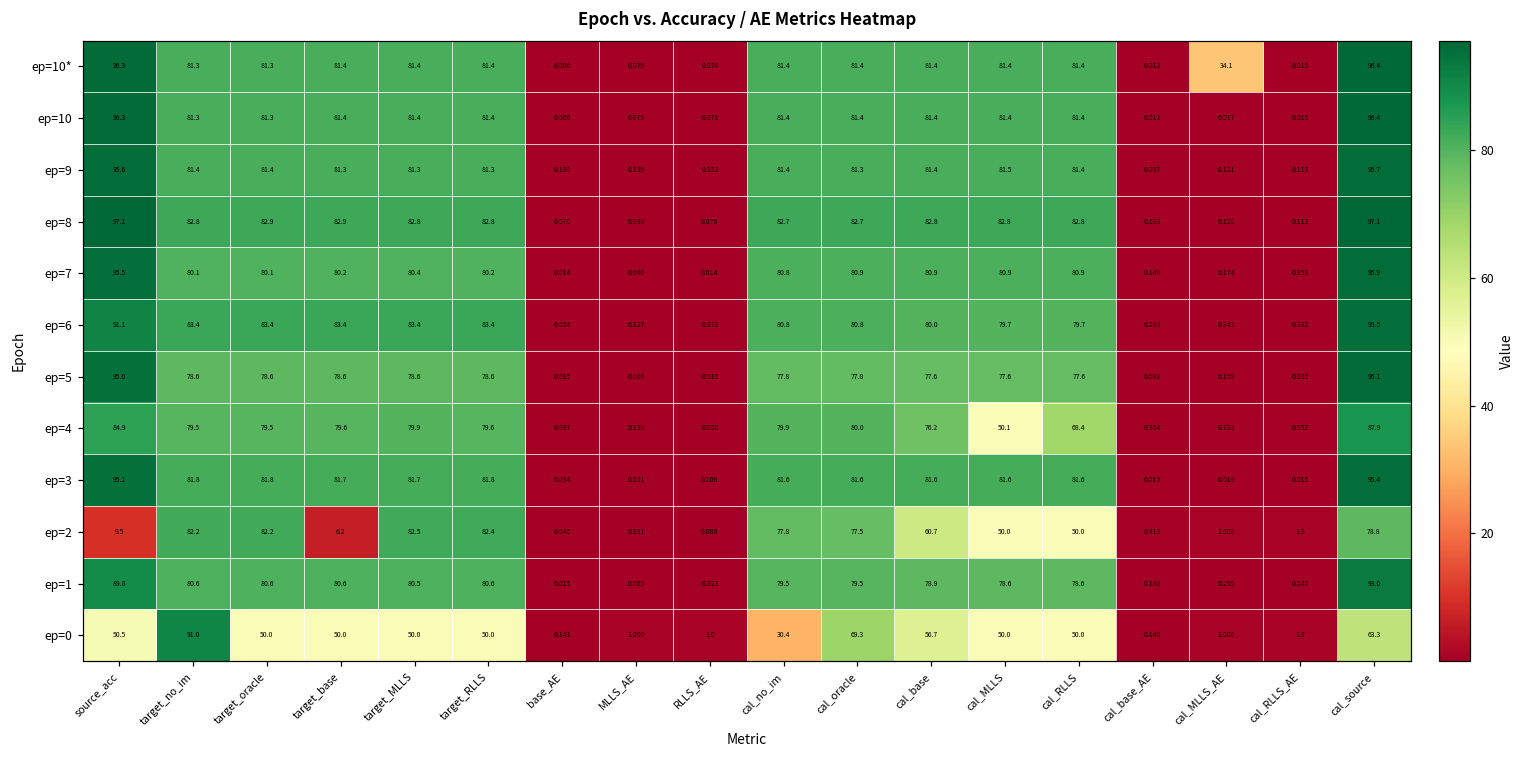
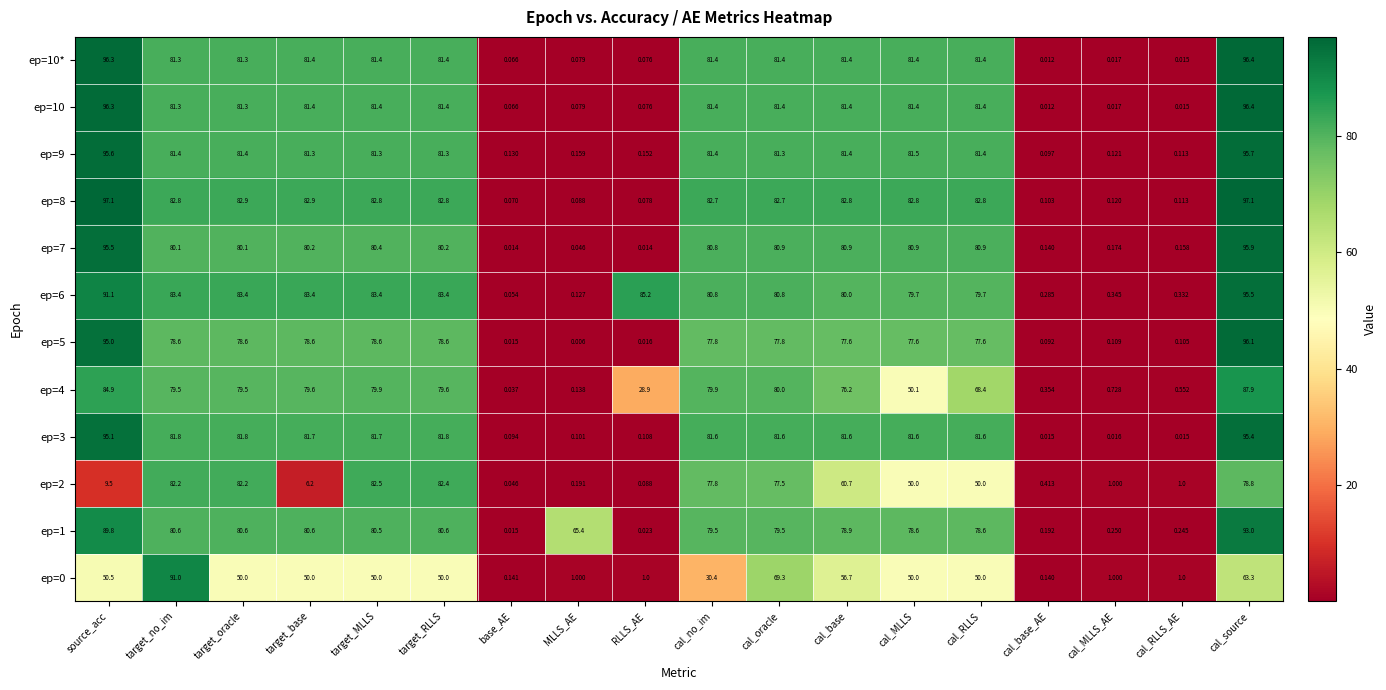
  {
    "ep=10*": {
      "source_acc": 96.3,
      "target_no_im": 81.3,
      "target_oracle": 81.3,
      "target_base": 81.4,
      "target_MLLS": 81.4,
      "target_RLLS": 81.4,
      "base_AE": 0.066,
      "MLLS_AE": 0.079,
      "RLLS_AE": 0.076,
      "cal_no_im": 81.4,
      "cal_oracle": 81.4,
      "cal_base": 81.4,
      "cal_MLLS": 81.4,
      "cal_RLLS": 81.4,
      "cal_base_AE": 0.012,
-     "cal_MLLS_AE": 34.1,
+     "cal_MLLS_AE": 0.017,
      "cal_RLLS_AE": 0.015,
      "cal_source": 96.4
    },
    "ep=6": {
      "source_acc": 91.1,
      "target_no_im": 83.4,
      "target_oracle": 83.4,
      "target_base": 83.4,
      "target_MLLS": 83.4,
      "target_RLLS": 83.4,
      "base_AE": 0.054,
      "MLLS_AE": 0.127,
-     "RLLS_AE": 0.073,
+     "RLLS_AE": 85.2,
      "cal_no_im": 80.8,
      "cal_oracle": 80.8,
      "cal_base": 80.0,
      "cal_MLLS": 79.7,
      "cal_RLLS": 79.7,
      "cal_base_AE": 0.285,
      "cal_MLLS_AE": 0.345,
      "cal_RLLS_AE": 0.332,
      "cal_source": 95.5
    },
    "ep=4": {
      "source_acc": 84.9,
      "target_no_im": 79.5,
      "target_oracle": 79.5,
      "target_base": 79.6,
      "target_MLLS": 79.9,
      "target_RLLS": 79.6,
      "base_AE": 0.037,
      "MLLS_AE": 0.138,
-     "RLLS_AE": 0.050,
+     "RLLS_AE": 28.9,
      "cal_no_im": 79.9,
      "cal_oracle": 80.0,
      "cal_base": 76.2,
      "cal_MLLS": 50.1,
      "cal_RLLS": 68.4,
      "cal_base_AE": 0.354,
      "cal_MLLS_AE": 0.728,
      "cal_RLLS_AE": 0.552,
      "cal_source": 87.9
    },
    "ep=1": {
      "source_acc": 89.8,
      "target_no_im": 80.6,
      "target_oracle": 80.6,
      "target_base": 80.6,
      "target_MLLS": 80.5,
      "target_RLLS": 80.6,
      "base_AE": 0.015,
-     "MLLS_AE": 0.065,
+     "MLLS_AE": 65.4,
      "RLLS_AE": 0.023,
      "cal_no_im": 79.5,
      "cal_oracle": 79.5,
      "cal_base": 78.9,
      "cal_MLLS": 78.6,
      "cal_RLLS": 78.6,
      "cal_base_AE": 0.192,
      "cal_MLLS_AE": 0.250,
      "cal_RLLS_AE": 0.245,
      "cal_source": 93.0
    }
  }
